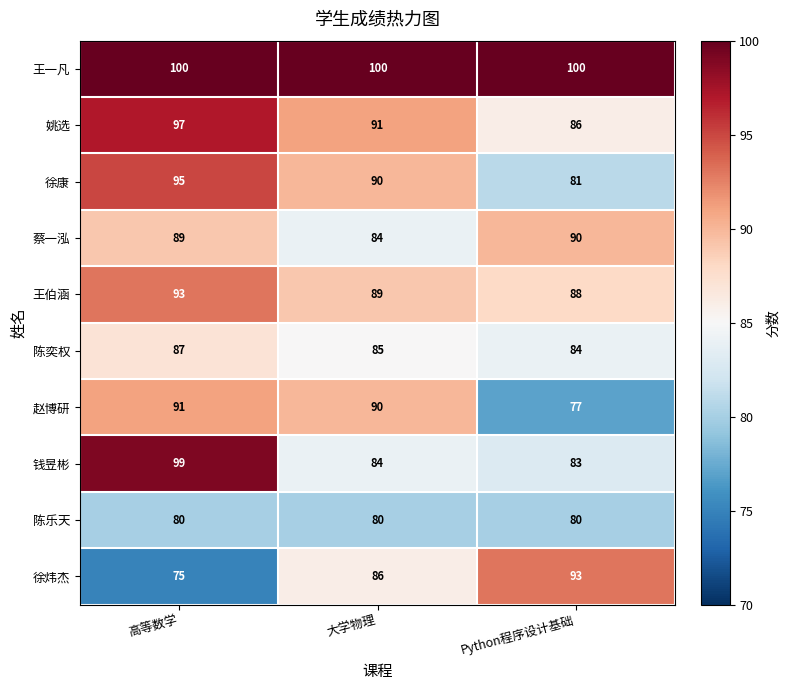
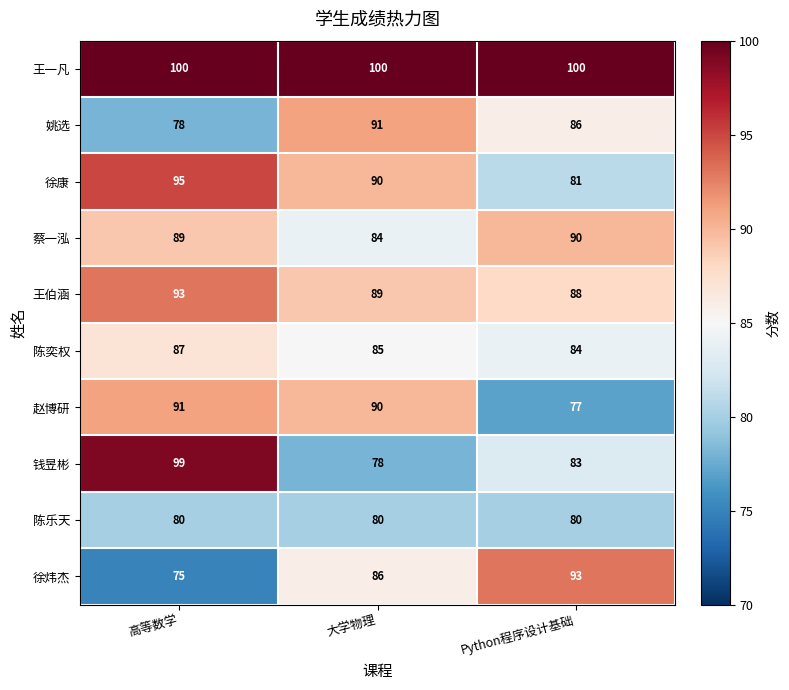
  {
    "王一凡": {
      "高等数学": 100,
      "大学物理": 100,
      "Python程序设计基础": 100
    },
    "姚选": {
-     "高等数学": 97,
+     "高等数学": 78,
      "大学物理": 91,
      "Python程序设计基础": 86
    },
    "徐康": {
      "高等数学": 95,
      "大学物理": 90,
      "Python程序设计基础": 81
    },
    "蔡一泓": {
      "高等数学": 89,
      "大学物理": 84,
      "Python程序设计基础": 90
    },
    "王伯涵": {
      "高等数学": 93,
      "大学物理": 89,
      "Python程序设计基础": 88
    },
    "陈奕权": {
      "高等数学": 87,
      "大学物理": 85,
      "Python程序设计基础": 84
    },
    "赵博研": {
      "高等数学": 91,
      "大学物理": 90,
      "Python程序设计基础": 77
    },
    "钱昱彬": {
      "高等数学": 99,
-     "大学物理": 84,
+     "大学物理": 78,
      "Python程序设计基础": 83
    },
    "陈乐天": {
      "高等数学": 80,
      "大学物理": 80,
      "Python程序设计基础": 80
    },
    "徐炜杰": {
      "高等数学": 75,
      "大学物理": 86,
      "Python程序设计基础": 93
    }
  }
